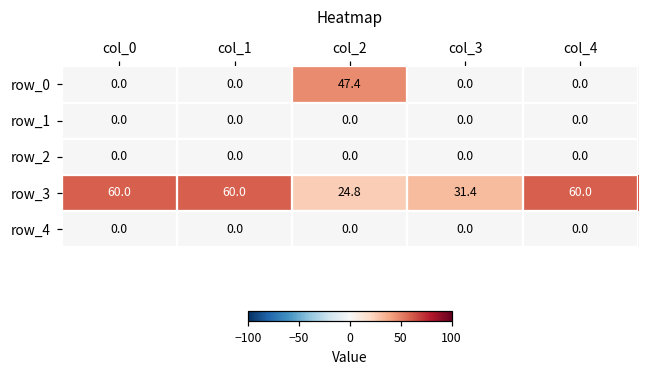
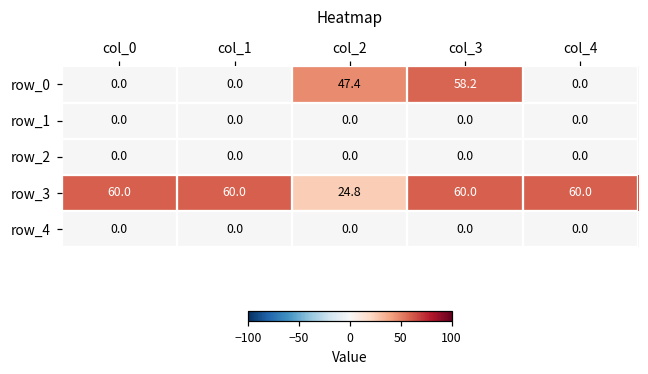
  {
    "row_0": {
      "col_0": 0.0,
      "col_1": 0.0,
      "col_2": 47.4,
-     "col_3": 0.0,
+     "col_3": 58.2,
      "col_4": 0.0
    },
    "row_1": {
      "col_0": 0.0,
      "col_1": 0.0,
      "col_2": 0.0,
      "col_3": 0.0,
      "col_4": 0.0
    },
    "row_2": {
      "col_0": 0.0,
      "col_1": 0.0,
      "col_2": 0.0,
      "col_3": 0.0,
      "col_4": 0.0
    },
    "row_3": {
      "col_0": 60.0,
      "col_1": 60.0,
      "col_2": 24.8,
-     "col_3": 31.4,
+     "col_3": 60.0,
      "col_4": 60.0
    },
    "row_4": {
      "col_0": 0.0,
      "col_1": 0.0,
      "col_2": 0.0,
      "col_3": 0.0,
      "col_4": 0.0
    }
  }
